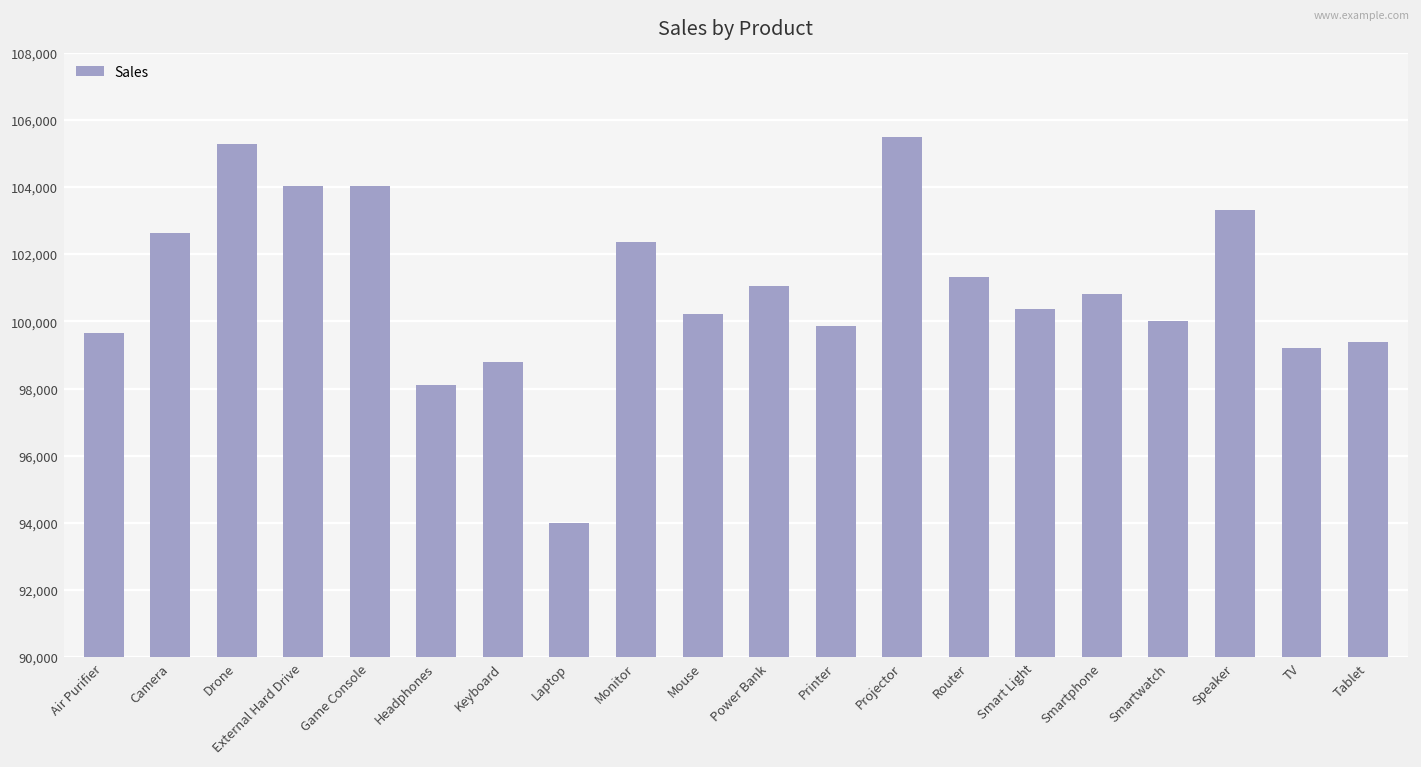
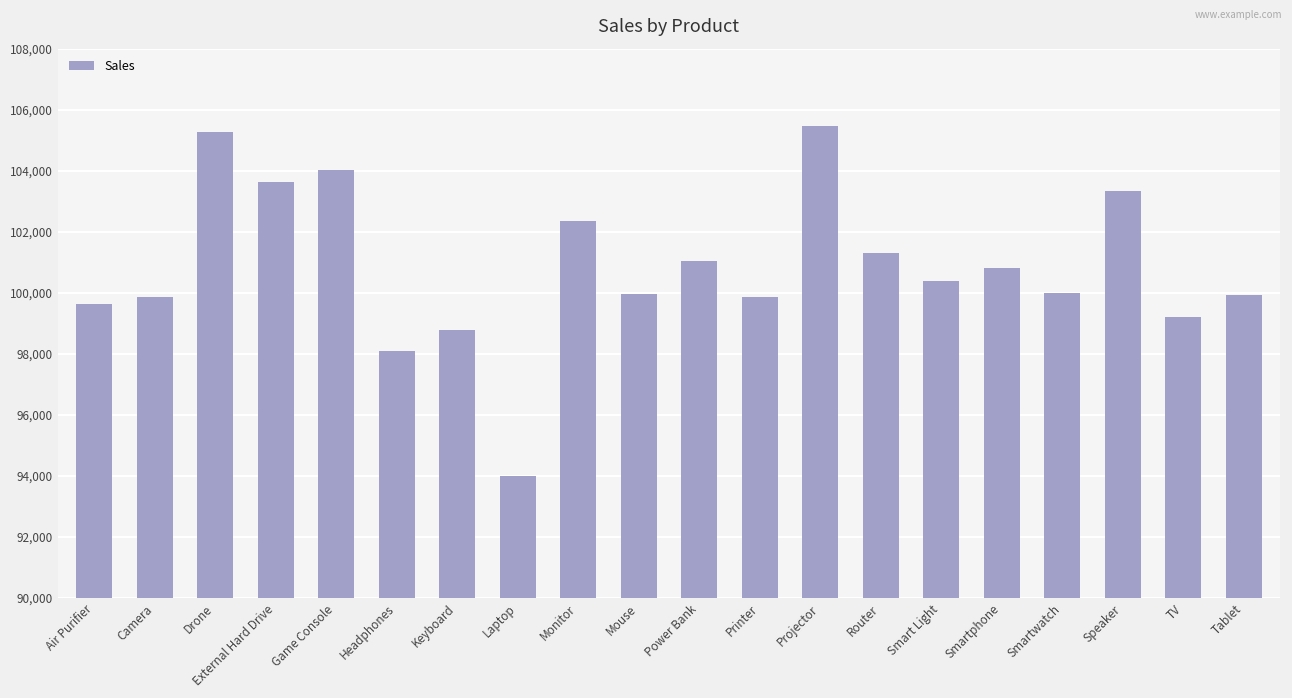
  {
    "Air Purifier": "99,600",
-   "Camera": "102,600",
+   "Camera": "99,900",
    "Drone": "105,300",
-   "External Hard Drive": "104,000",
+   "External Hard Drive": "103,600",
    "Game Console": "104,000",
    "Headphones": "98,100",
    "Keyboard": "98,800",
    "Laptop": "94,000",
    "Monitor": "102,400",
-   "Mouse": "100,200",
+   "Mouse": "99,900",
    "Power Bank": "101,100",
    "Printer": "99,900",
    "Projector": "105,500",
    "Router": "101,300",
    "Smart Light": "100,400",
    "Smartphone": "100,800",
    "Smartwatch": "100,000",
    "Speaker": "103,300",
    "TV": "99,200",
-   "Tablet": "99,400"
+   "Tablet": "99,900"
  }
